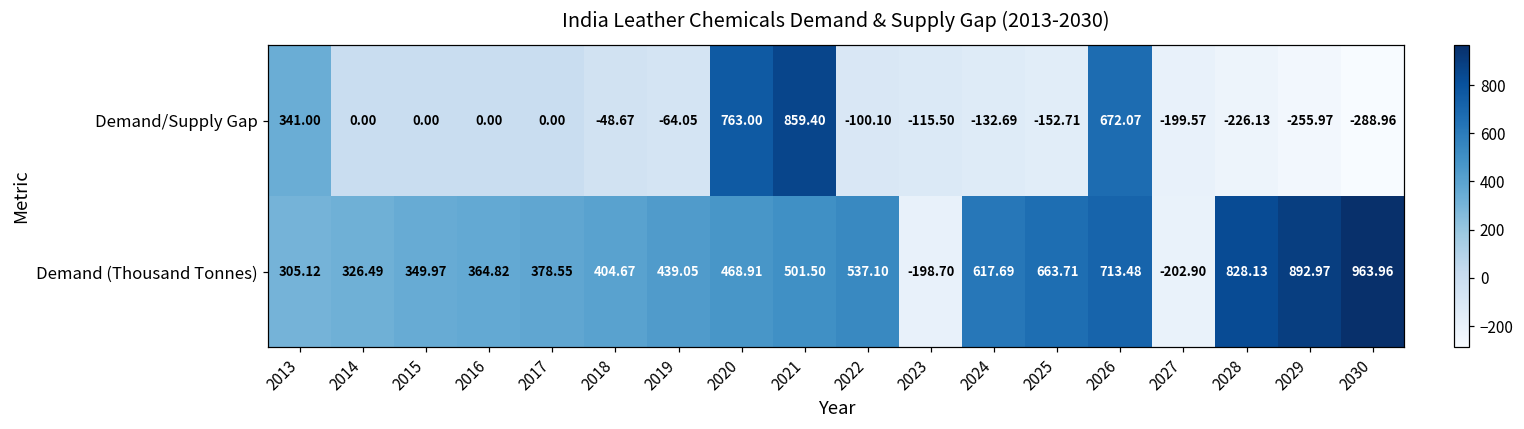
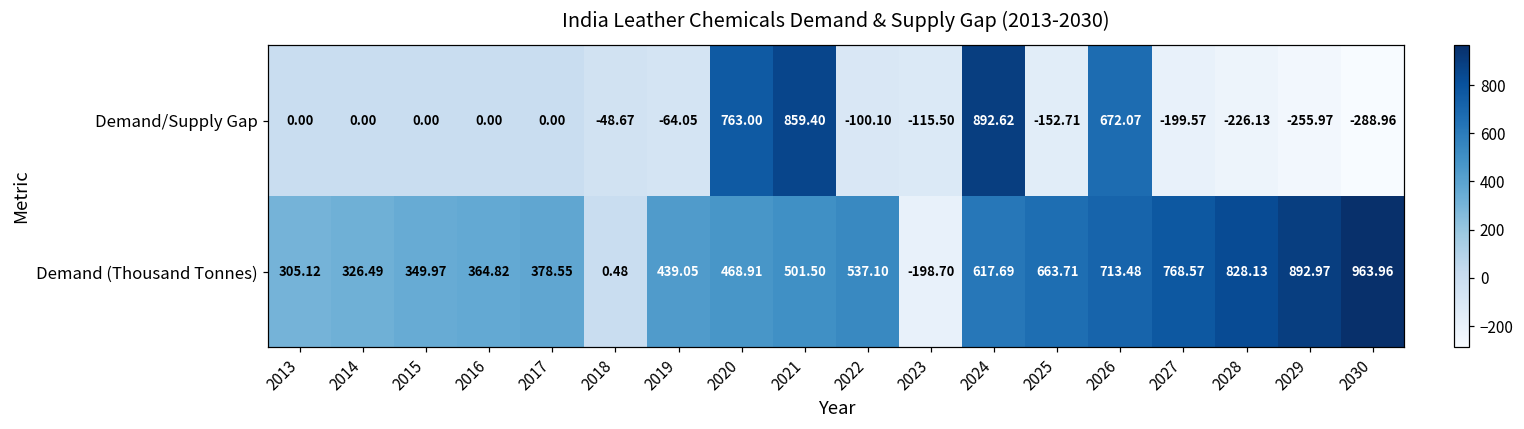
  {
    "Demand/Supply Gap": {
-     "2013": 341.00,
+     "2013": 0.00,
      "2014": 0.00,
      "2015": 0.00,
      "2016": 0.00,
      "2017": 0.00,
      "2018": -48.67,
      "2019": -64.05,
      "2020": 763.00,
      "2021": 859.40,
      "2022": -100.10,
      "2023": -115.50,
-     "2024": -132.69,
+     "2024": 892.62,
      "2025": -152.71,
      "2026": 672.07,
      "2027": -199.57,
      "2028": -226.13,
      "2029": -255.97,
      "2030": -288.96
    },
    "Demand (Thousand Tonnes)": {
      "2013": 305.12,
      "2014": 326.49,
      "2015": 349.97,
      "2016": 364.82,
      "2017": 378.55,
-     "2018": 404.67,
+     "2018": 0.48,
      "2019": 439.05,
      "2020": 468.91,
      "2021": 501.50,
      "2022": 537.10,
      "2023": -198.70,
      "2024": 617.69,
      "2025": 663.71,
      "2026": 713.48,
-     "2027": -202.90,
+     "2027": 768.57,
      "2028": 828.13,
      "2029": 892.97,
      "2030": 963.96
    }
  }
